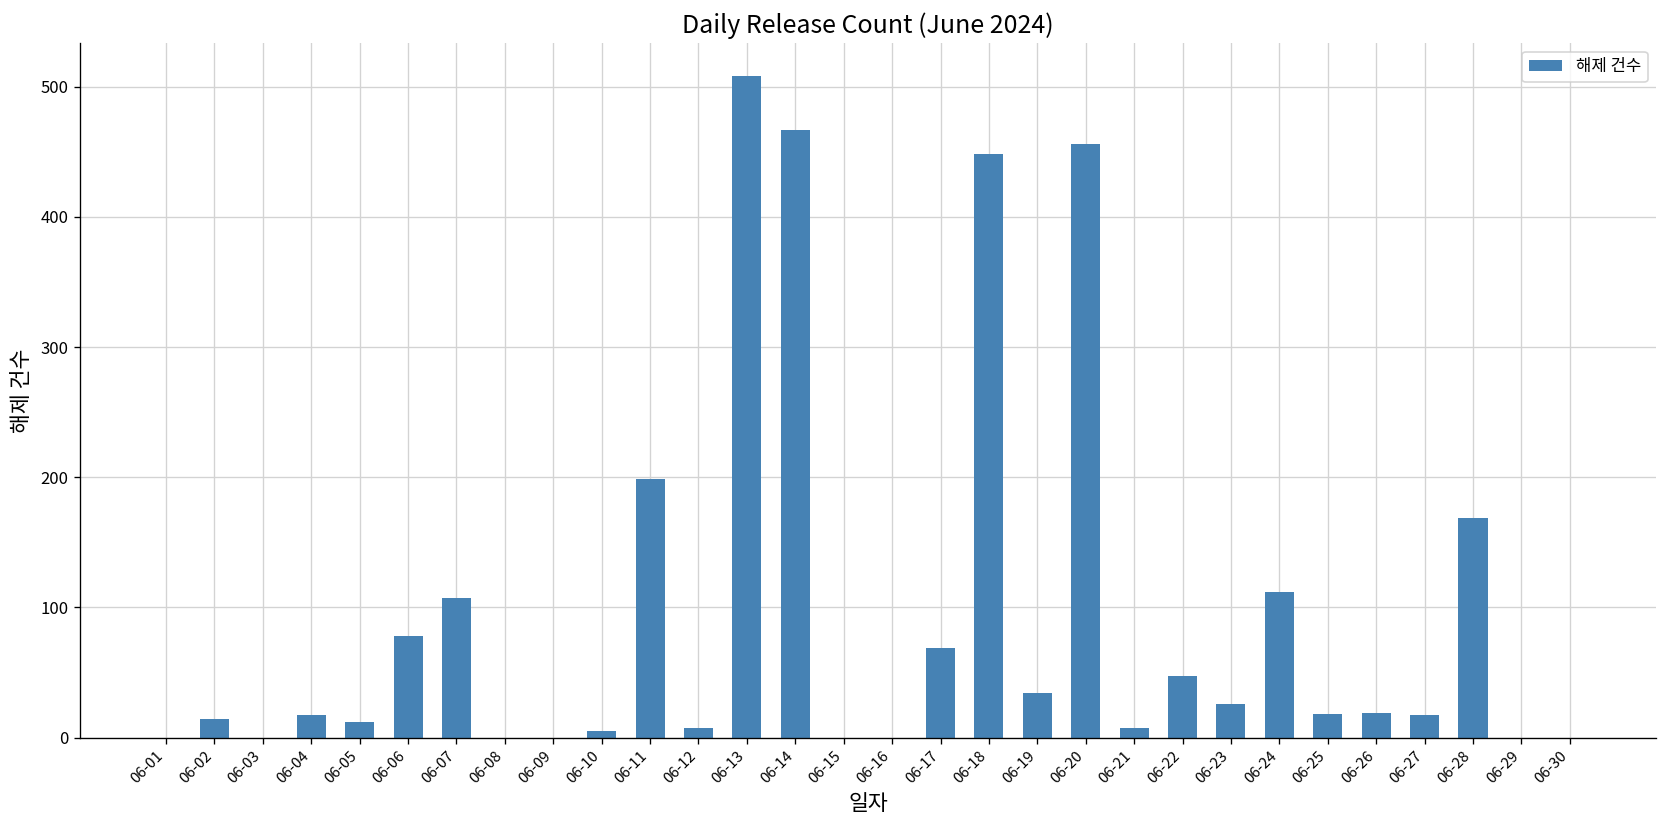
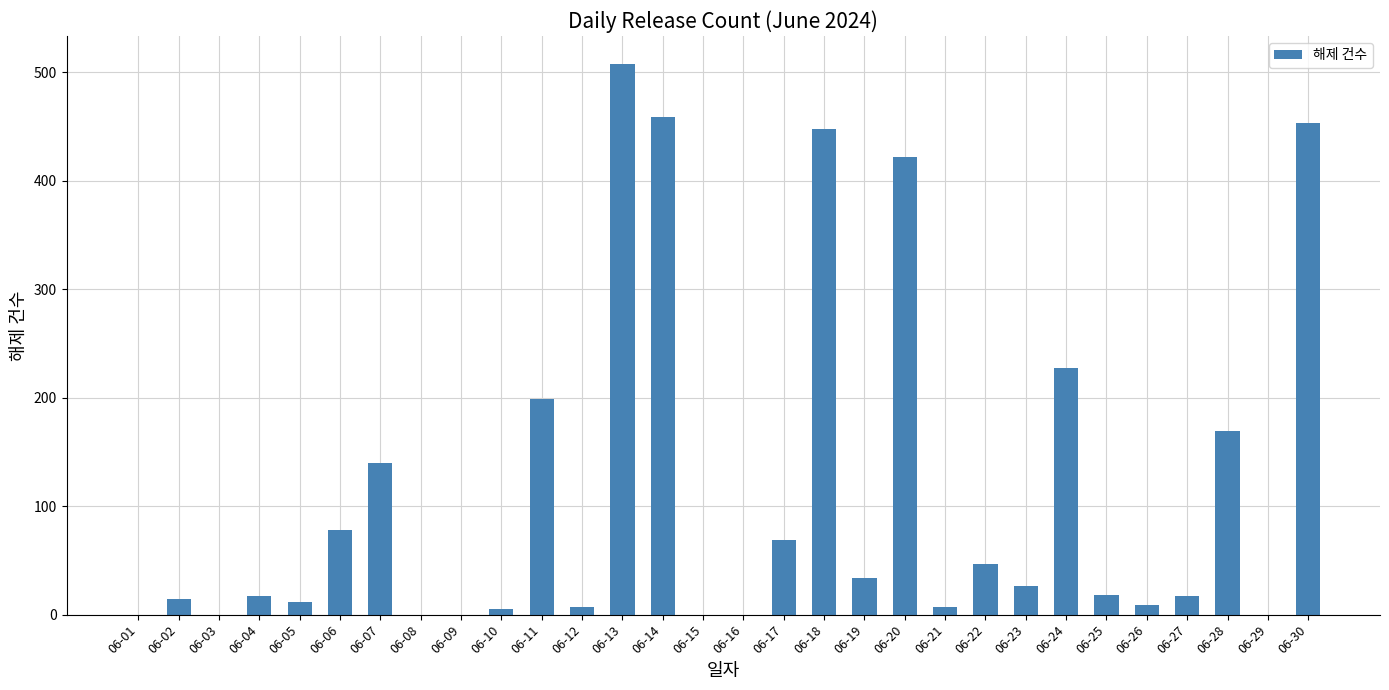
  {
    "06-01": 0,
    "06-02": 14,
    "06-03": 0,
    "06-04": 17,
    "06-05": 12,
    "06-06": 78,
-   "06-07": 107,
+   "06-07": 140,
    "06-08": 0,
    "06-09": 0,
    "06-10": 5,
    "06-11": 199,
    "06-12": 7,
    "06-13": 508,
-   "06-14": 467,
+   "06-14": 459,
    "06-15": 0,
    "06-16": 0,
    "06-17": 69,
    "06-18": 448,
    "06-19": 34,
-   "06-20": 456,
+   "06-20": 422,
    "06-21": 7,
    "06-22": 47,
    "06-23": 26,
-   "06-24": 112,
+   "06-24": 227,
    "06-25": 18,
-   "06-26": 19,
+   "06-26": 9,
    "06-27": 17,
    "06-28": 169,
    "06-29": 0,
-   "06-30": 0
+   "06-30": 453
  }
